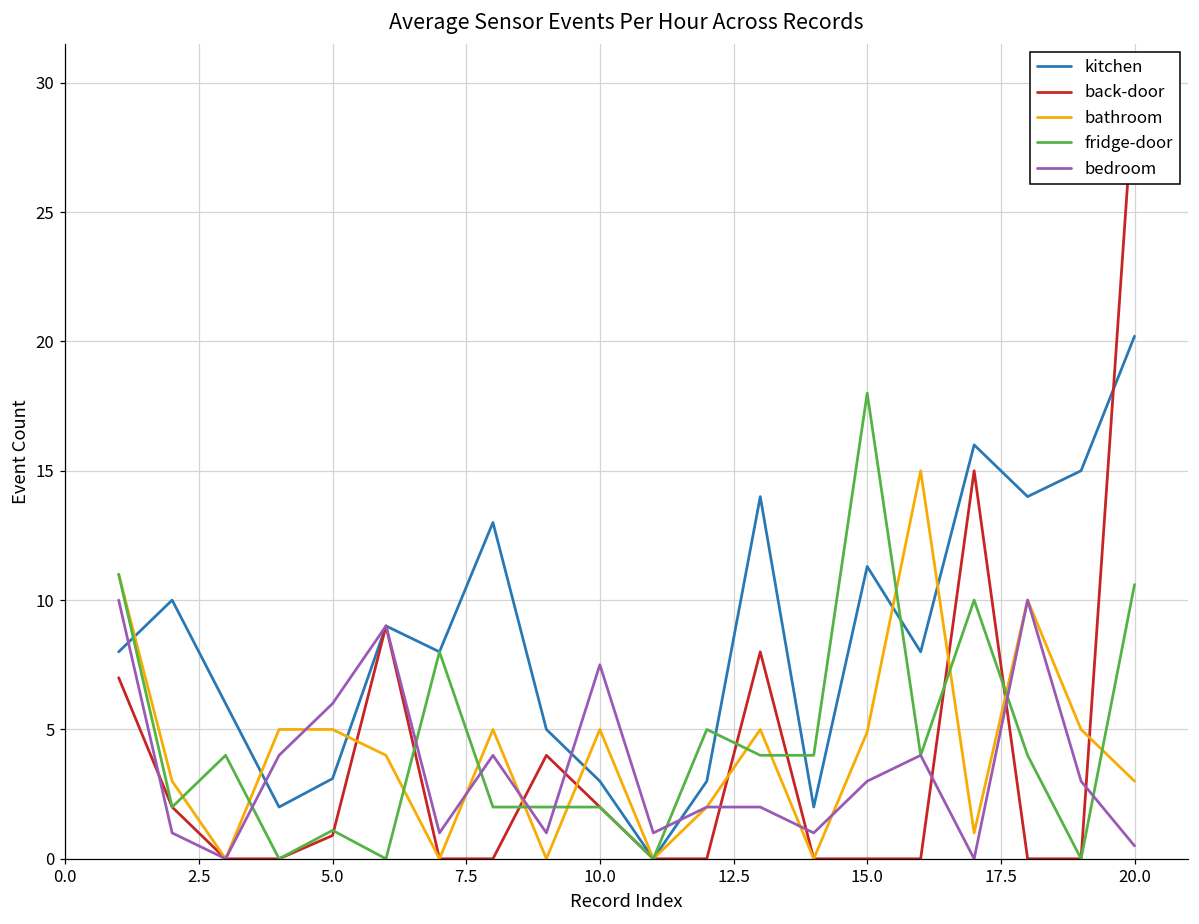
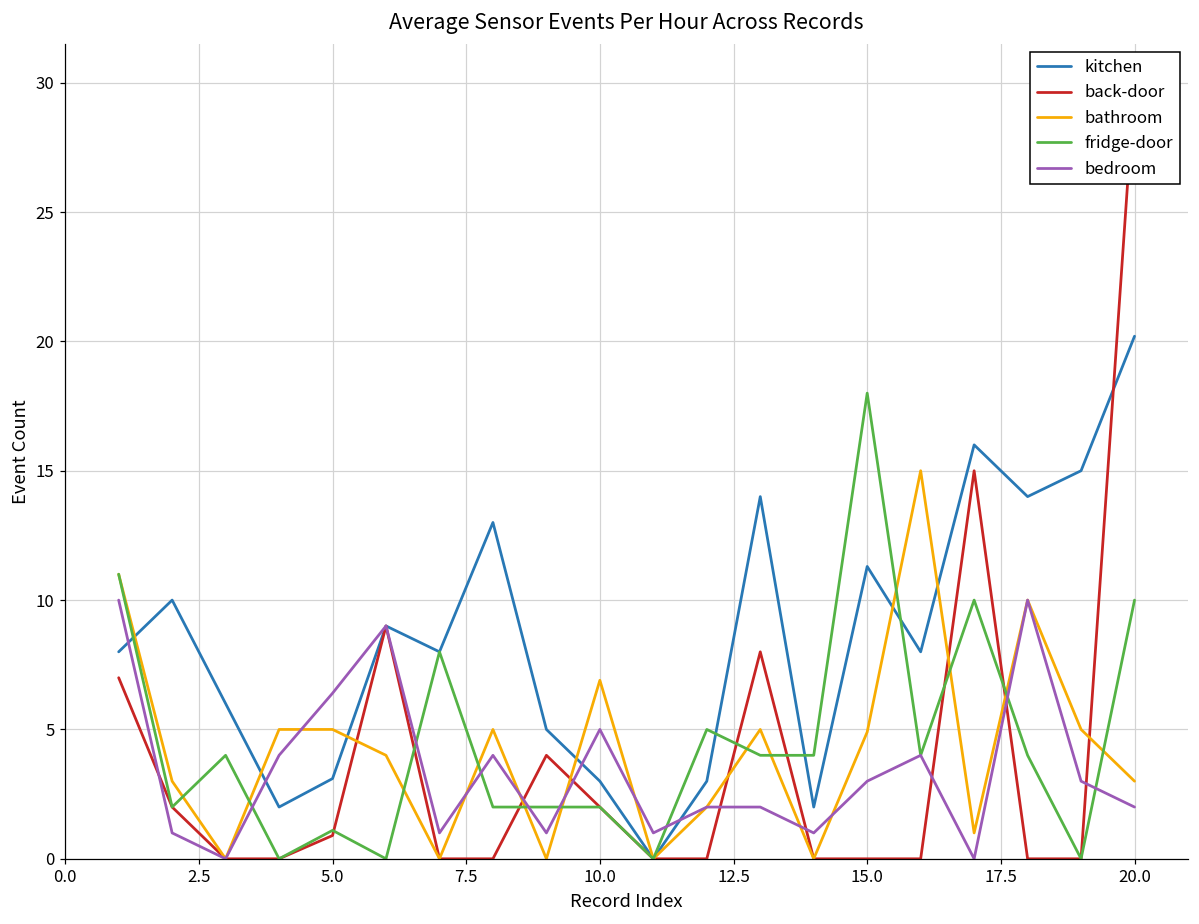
  {
    "kitchen": {
      "5.0": 3.1,
      "10.0": 3.0,
      "15.0": 11.3,
      "20.0": 20.2
    },
    "back-door": {
      "5.0": 0.9,
      "15.0": 0.0
    },
    "bathroom": {
      "5.0": 5.0,
-     "10.0": 5.0,
+     "10.0": 6.9,
      "15.0": 4.9,
      "20.0": 3.0
    },
    "fridge-door": {
      "5.0": 1.1,
      "15.0": 18.0,
-     "20.0": 10.6
+     "20.0": 10.0
    },
    "bedroom": {
-     "5.0": 6.0,
-     "10.0": 7.5,
+     "5.0": 6.4,
+     "10.0": 5.0,
      "15.0": 3.0,
-     "20.0": 0.5
+     "20.0": 2.0
    }
  }
